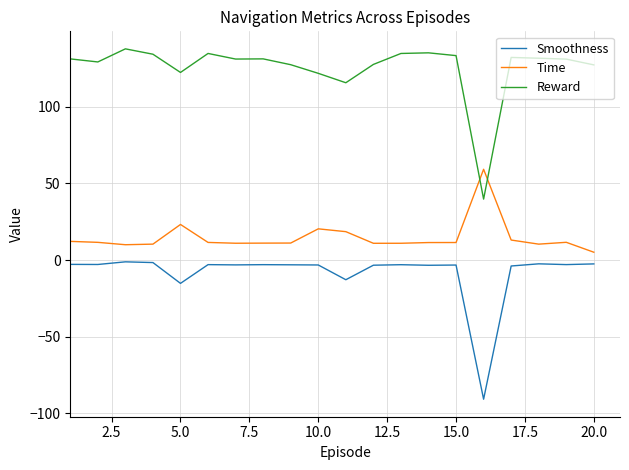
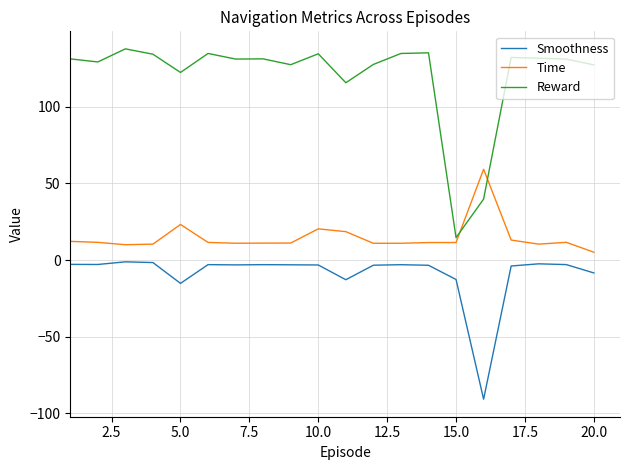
  {
    "Smoothness": {
      "5.0": -15,
      "10.0": -3,
-     "15.0": -3,
-     "20.0": -3
+     "15.0": -13,
+     "20.0": -8
    },
    "Time": {
      "5.0": 23,
      "10.0": 20,
      "15.0": 11,
      "20.0": 5
    },
    "Reward": {
      "5.0": 122,
-     "10.0": 122,
-     "15.0": 133
+     "10.0": 134,
+     "15.0": 15
    }
  }
